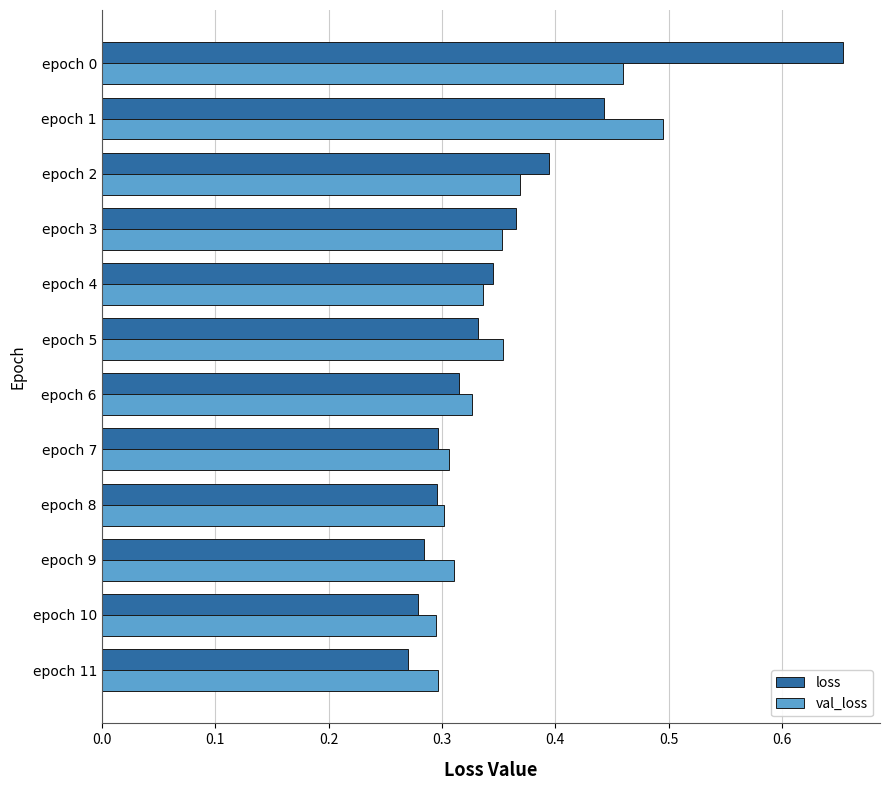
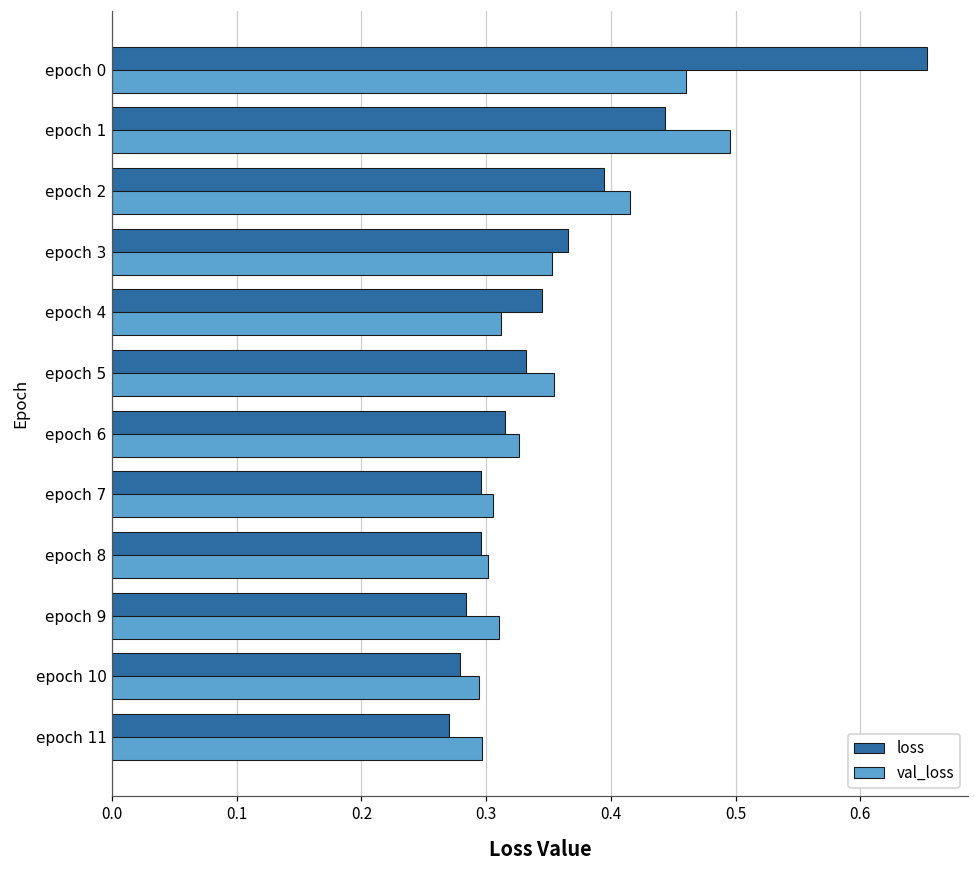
  {
    "loss": {
      "epoch 0": 0.654,
      "epoch 1": 0.443,
      "epoch 2": 0.395,
      "epoch 3": 0.365,
      "epoch 4": 0.345,
      "epoch 5": 0.332,
      "epoch 6": 0.315,
      "epoch 7": 0.296,
      "epoch 8": 0.296,
      "epoch 9": 0.284,
      "epoch 10": 0.279,
      "epoch 11": 0.270
    },
    "val_loss": {
      "epoch 0": 0.460,
      "epoch 1": 0.495,
-     "epoch 2": 0.369,
+     "epoch 2": 0.415,
      "epoch 3": 0.353,
-     "epoch 4": 0.336,
+     "epoch 4": 0.312,
      "epoch 5": 0.354,
      "epoch 6": 0.326,
      "epoch 7": 0.306,
      "epoch 8": 0.302,
      "epoch 9": 0.310,
      "epoch 10": 0.294,
      "epoch 11": 0.297
    }
  }
